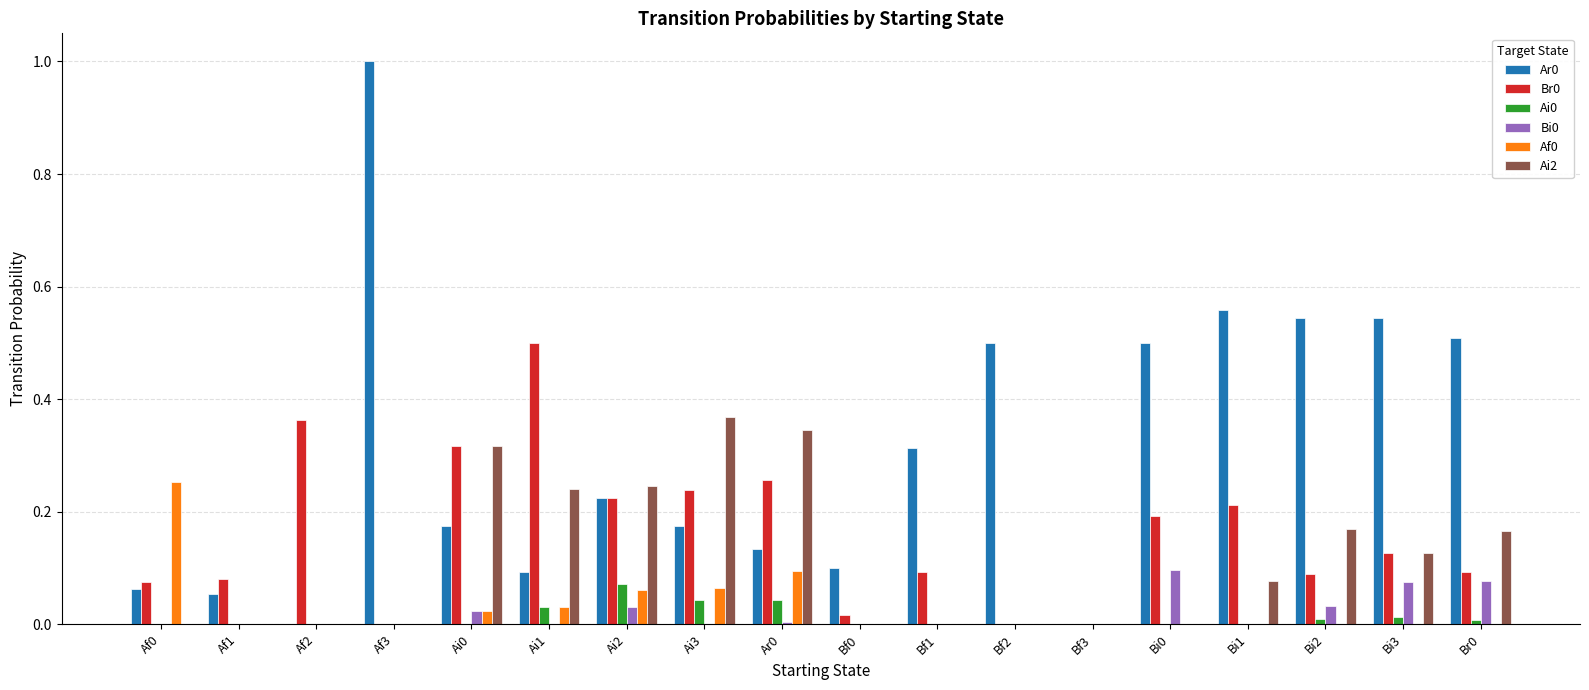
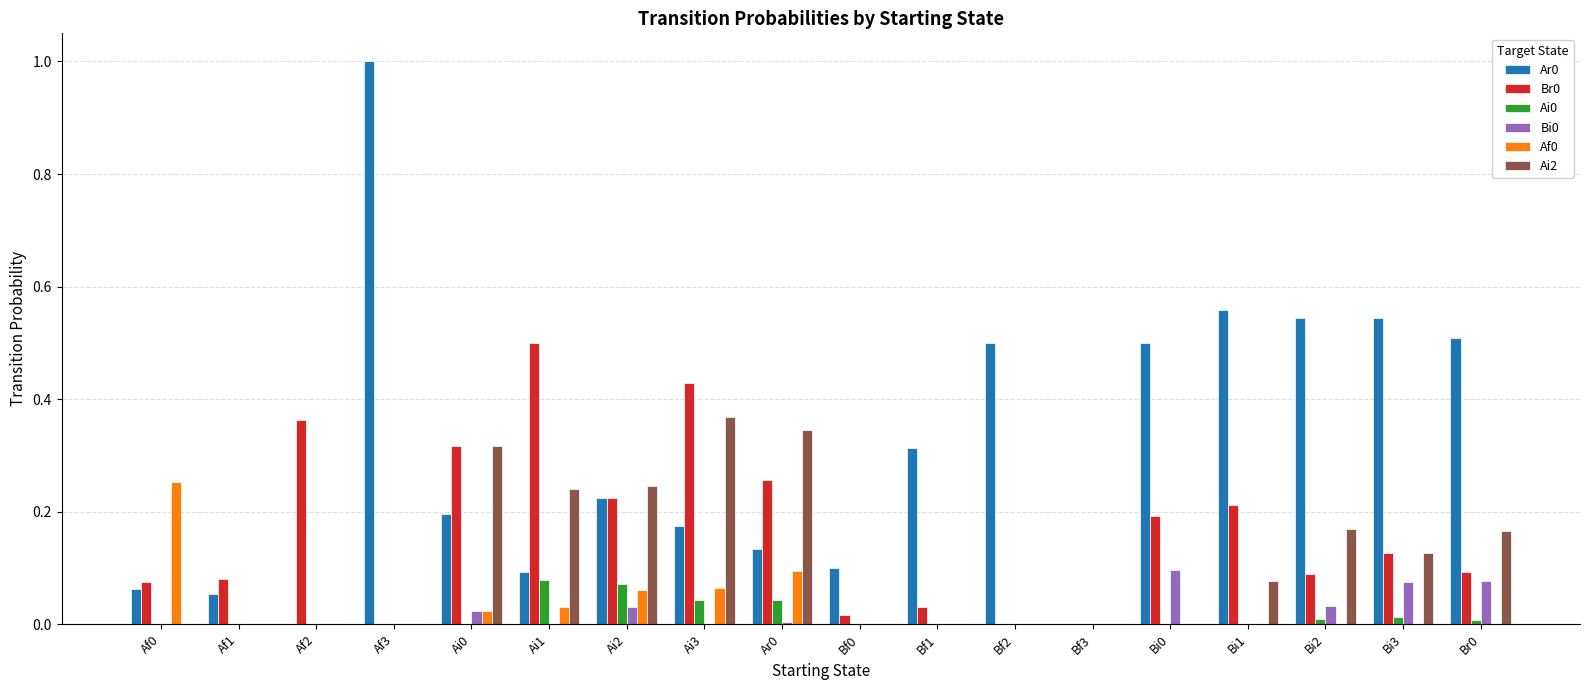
  {
    "Ar0": {
      "Af0": 0.06,
      "Af1": 0.05,
      "Af2": 0.00,
      "Af3": 1.00,
-     "Ai0": 0.17,
+     "Ai0": 0.20,
      "Ai1": 0.09,
      "Ai2": 0.22,
      "Ai3": 0.17,
      "Ar0": 0.13,
      "Bf0": 0.10,
      "Bf1": 0.31,
      "Bf2": 0.50,
      "Bf3": 0.00,
      "Bi0": 0.50,
      "Bi1": 0.56,
      "Bi2": 0.54,
      "Bi3": 0.54,
      "Br0": 0.51
    },
    "Br0": {
      "Af0": 0.08,
      "Af1": 0.08,
      "Af2": 0.36,
      "Af3": 0.00,
      "Ai0": 0.32,
      "Ai1": 0.50,
      "Ai2": 0.22,
-     "Ai3": 0.24,
+     "Ai3": 0.43,
      "Ar0": 0.26,
      "Bf0": 0.02,
-     "Bf1": 0.09,
+     "Bf1": 0.03,
      "Bf2": 0.00,
      "Bf3": 0.00,
      "Bi0": 0.19,
      "Bi1": 0.21,
      "Bi2": 0.09,
      "Bi3": 0.13,
      "Br0": 0.09
    },
    "Ai0": {
      "Af0": 0.00,
      "Af1": 0.00,
      "Af2": 0.00,
      "Af3": 0.00,
      "Ai0": 0.00,
-     "Ai1": 0.03,
+     "Ai1": 0.08,
      "Ai2": 0.07,
      "Ai3": 0.04,
      "Ar0": 0.04,
      "Bf0": 0.00,
      "Bf1": 0.00,
      "Bf2": 0.00,
      "Bf3": 0.00,
      "Bi0": 0.00,
      "Bi1": 0.00,
      "Bi2": 0.01,
      "Bi3": 0.01,
      "Br0": 0.01
    },
    "Bi0": {
      "Af0": 0.00,
      "Af1": 0.00,
      "Af2": 0.00,
      "Af3": 0.00,
      "Ai0": 0.02,
      "Ai1": 0.00,
      "Ai2": 0.03,
      "Ai3": 0.00,
      "Bf0": 0.00,
      "Bf1": 0.00,
      "Bf2": 0.00,
      "Bf3": 0.00,
      "Bi0": 0.10,
      "Bi1": 0.00,
      "Bi2": 0.03,
      "Bi3": 0.08,
      "Br0": 0.08
    },
    "Af0": {
      "Af0": 0.25,
      "Af1": 0.00,
      "Af2": 0.00,
      "Af3": 0.00,
      "Ai0": 0.02,
      "Ai1": 0.03,
      "Ai2": 0.06,
      "Ai3": 0.07,
      "Ar0": 0.10,
      "Bf0": 0.00,
      "Bf1": 0.00,
      "Bf2": 0.00,
      "Bf3": 0.00,
      "Bi0": 0.00,
      "Bi1": 0.00,
      "Bi2": 0.00,
      "Bi3": 0.00,
      "Br0": 0.00
    },
    "Ai2": {
      "Af0": 0.00,
      "Af1": 0.00,
      "Af2": 0.00,
      "Af3": 0.00,
      "Ai0": 0.32,
      "Ai1": 0.24,
      "Ai2": 0.24,
      "Ai3": 0.37,
      "Ar0": 0.35,
      "Bf0": 0.00,
      "Bf1": 0.00,
      "Bf2": 0.00,
      "Bf3": 0.00,
      "Bi0": 0.00,
      "Bi1": 0.08,
      "Bi2": 0.17,
      "Bi3": 0.13,
      "Br0": 0.17
    }
  }
